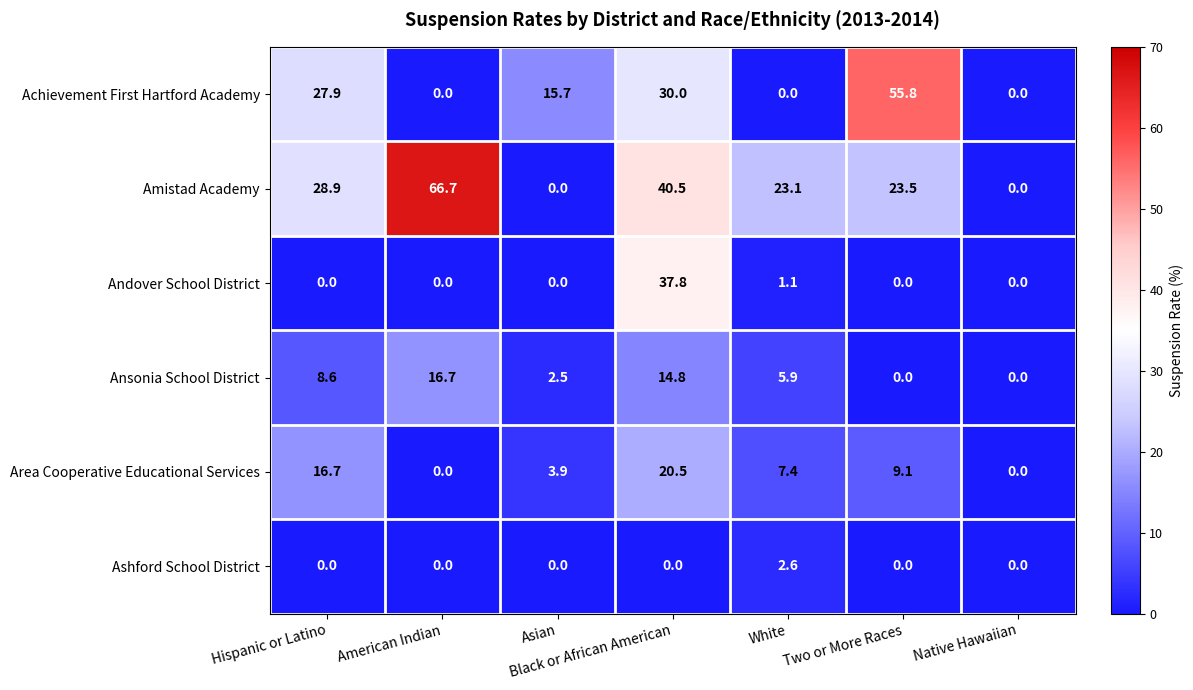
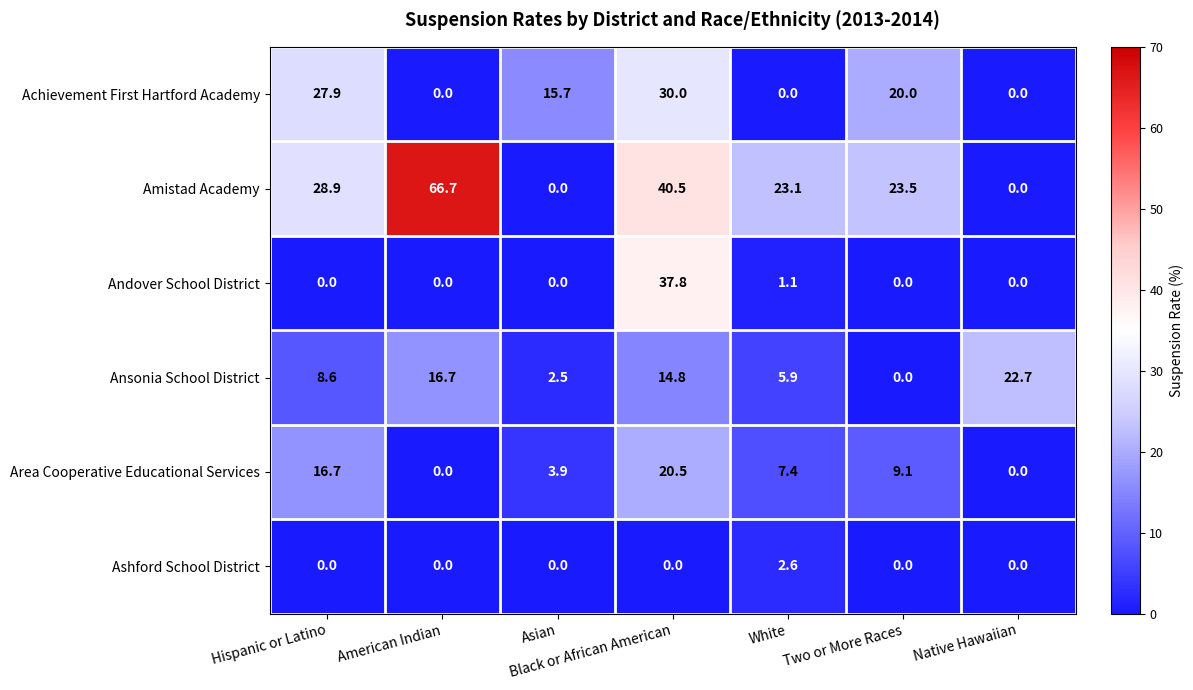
  {
    "Achievement First Hartford Academy": {
      "Hispanic or Latino": 27.9,
      "American Indian": 0.0,
      "Asian": 15.7,
      "Black or African American": 30.0,
      "White": 0.0,
-     "Two or More Races": 55.8,
+     "Two or More Races": 20.0,
      "Native Hawaiian": 0.0
    },
    "Amistad Academy": {
      "Hispanic or Latino": 28.9,
      "American Indian": 66.7,
      "Asian": 0.0,
      "Black or African American": 40.5,
      "White": 23.1,
      "Two or More Races": 23.5,
      "Native Hawaiian": 0.0
    },
    "Andover School District": {
      "Hispanic or Latino": 0.0,
      "American Indian": 0.0,
      "Asian": 0.0,
      "Black or African American": 37.8,
      "White": 1.1,
      "Two or More Races": 0.0,
      "Native Hawaiian": 0.0
    },
    "Ansonia School District": {
      "Hispanic or Latino": 8.6,
      "American Indian": 16.7,
      "Asian": 2.5,
      "Black or African American": 14.8,
      "White": 5.9,
      "Two or More Races": 0.0,
-     "Native Hawaiian": 0.0
+     "Native Hawaiian": 22.7
    },
    "Area Cooperative Educational Services": {
      "Hispanic or Latino": 16.7,
      "American Indian": 0.0,
      "Asian": 3.9,
      "Black or African American": 20.5,
      "White": 7.4,
      "Two or More Races": 9.1,
      "Native Hawaiian": 0.0
    },
    "Ashford School District": {
      "Hispanic or Latino": 0.0,
      "American Indian": 0.0,
      "Asian": 0.0,
      "Black or African American": 0.0,
      "White": 2.6,
      "Two or More Races": 0.0,
      "Native Hawaiian": 0.0
    }
  }
